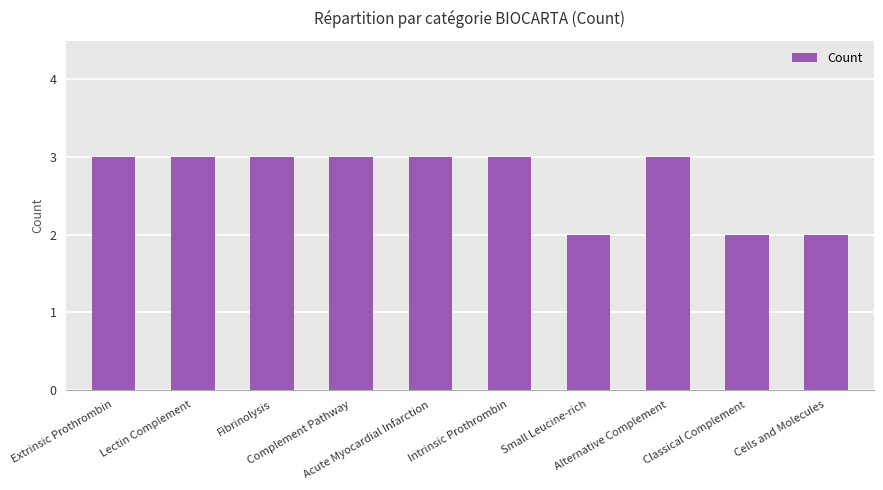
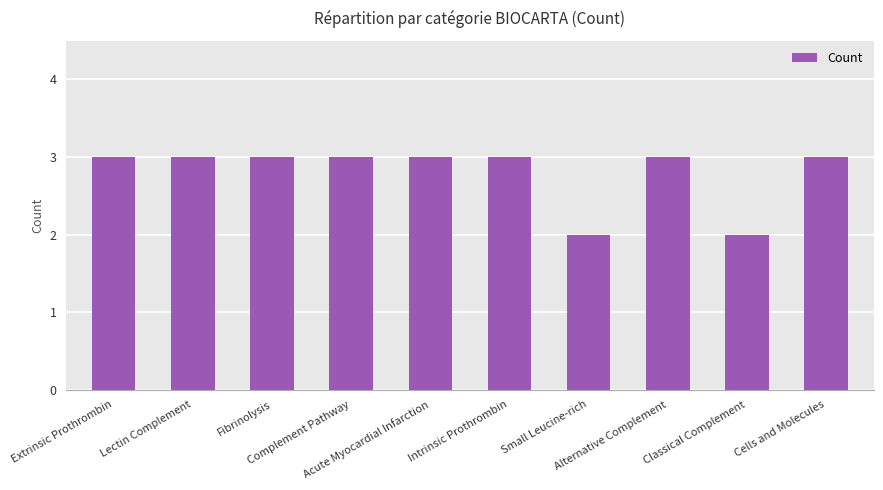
  {
    "Extrinsic Prothrombin": 3,
    "Lectin Complement": 3,
    "Fibrinolysis": 3,
    "Complement Pathway": 3,
    "Acute Myocardial Infarction": 3,
    "Intrinsic Prothrombin": 3,
    "Small Leucine-rich": 2,
    "Alternative Complement": 3,
    "Classical Complement": 2,
-   "Cells and Molecules": 2
+   "Cells and Molecules": 3
  }
